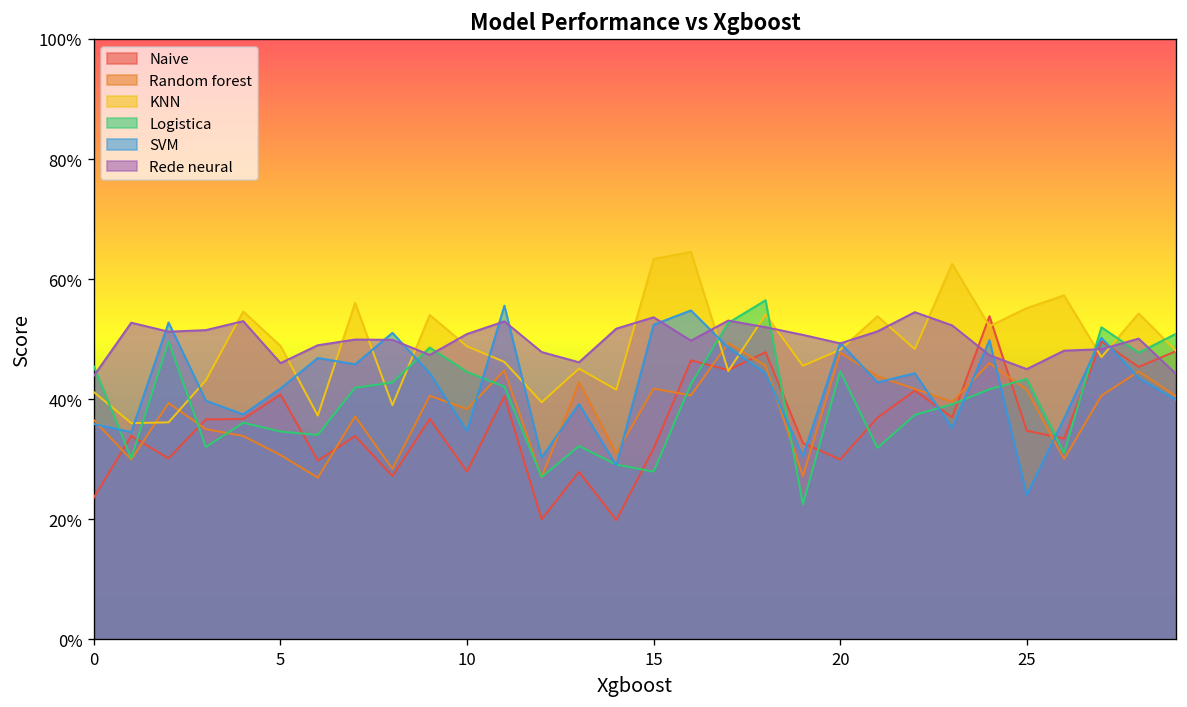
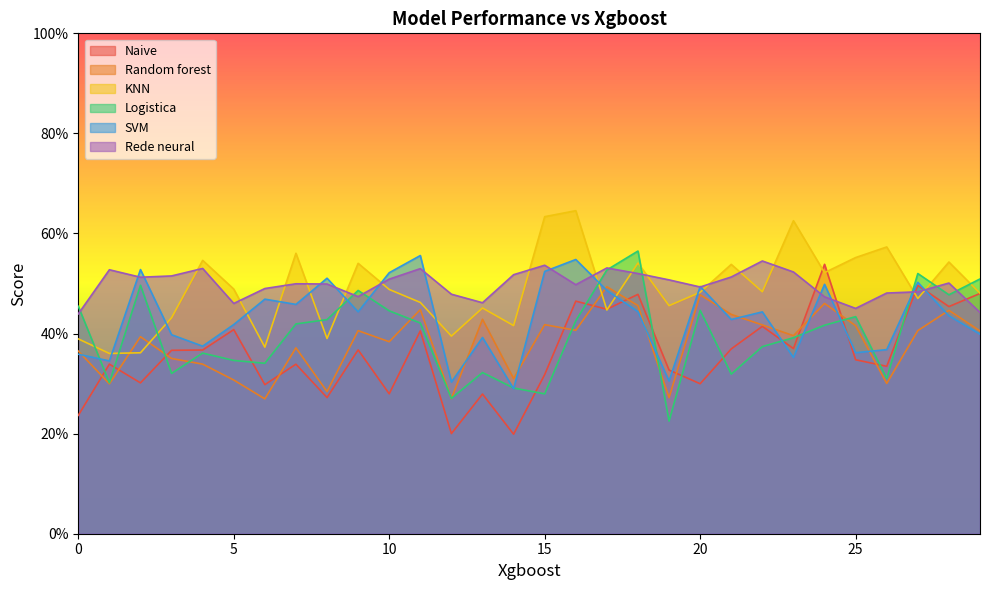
  {
    "KNN": {
-     "0": "41%",
+     "0": "39%",
      "5": "49%",
      "10": "49%",
      "15": "63%",
      "25": "55%"
    },
    "Logistica": {
      "0": "45%",
      "5": "35%",
      "10": "45%",
      "15": "28%",
      "20": "45%",
      "25": "43%"
    },
    "SVM": {
      "0": "36%",
      "5": "42%",
-     "10": "35%",
+     "10": "52%",
      "15": "52%",
-     "25": "24%"
+     "25": "36%"
    },
    "Rede neural": {
      "0": "44%",
      "5": "46%",
      "10": "51%",
      "15": "54%",
      "25": "45%"
    }
  }
